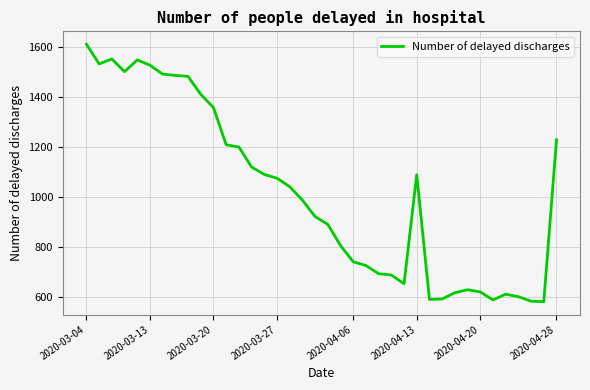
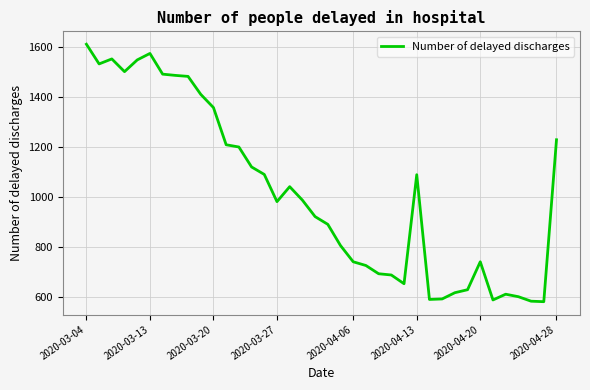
  {
    "2020-03-04": 1610,
-   "2020-03-13": 1530,
+   "2020-03-13": 1580,
    "2020-03-20": 1360,
-   "2020-03-27": 1080,
+   "2020-03-27": 980,
    "2020-04-06": 740,
    "2020-04-13": 1090,
-   "2020-04-20": 620,
+   "2020-04-20": 740,
    "2020-04-28": 1230
  }
